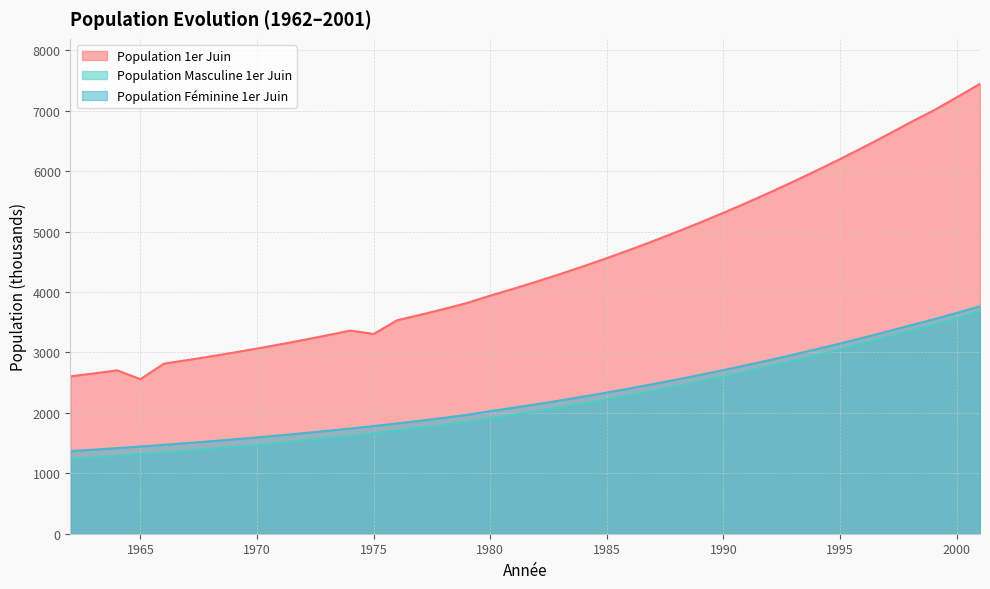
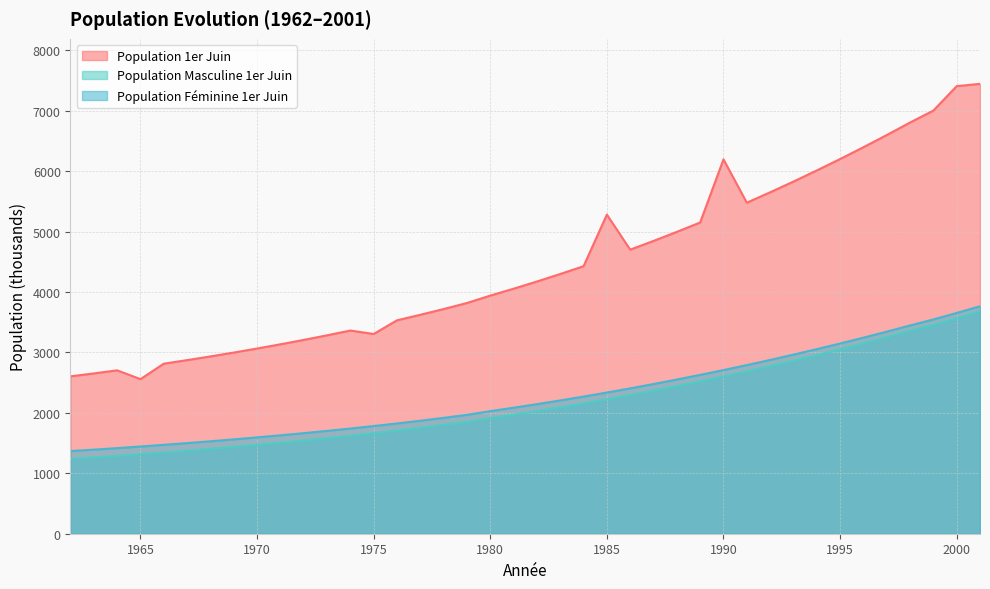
  {
    "Population 1er Juin": {
      "1965": 2600,
      "1970": 3100,
      "1975": 3300,
      "1980": 3900,
-     "1985": 4600,
-     "1990": 5300,
+     "1985": 5300,
+     "1990": 6200,
      "1995": 6200,
-     "2000": 7200
+     "2000": 7400
    }
  }
